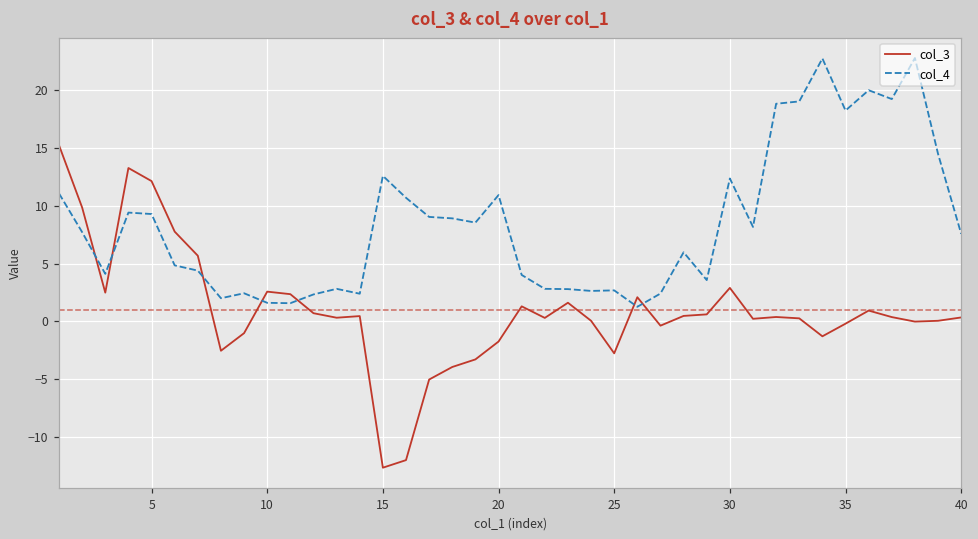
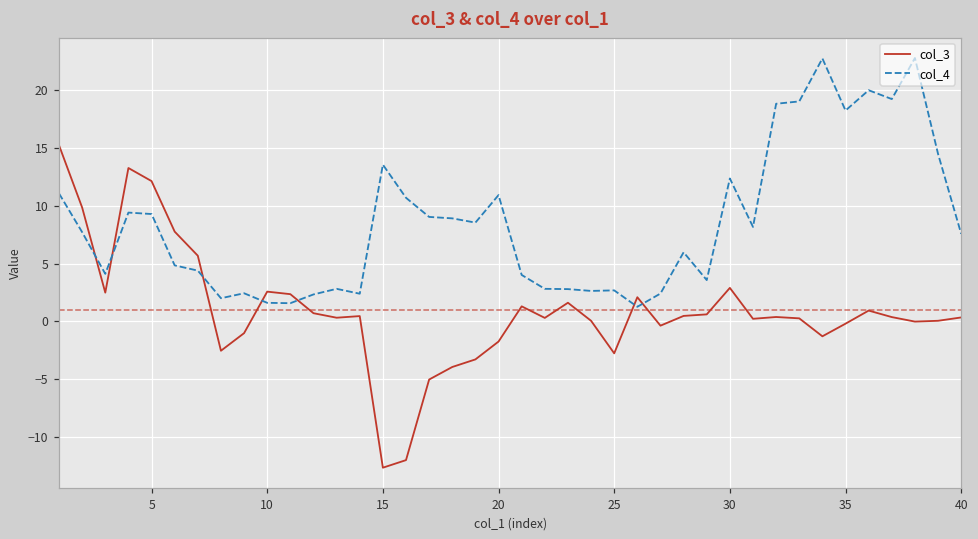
  {
    "col_3": {
      "5": 12.1,
      "10": 2.6,
      "15": -12.7,
      "20": -1.7,
      "25": -2.8,
      "30": 2.9,
      "35": -0.2,
      "40": 0.3
    },
    "col_4": {
      "5": 9.3,
      "10": 1.6,
-     "15": 12.6,
+     "15": 13.6,
      "20": 10.9,
      "25": 2.7,
      "30": 12.4,
      "35": 18.3,
      "40": 7.6
    }
  }
